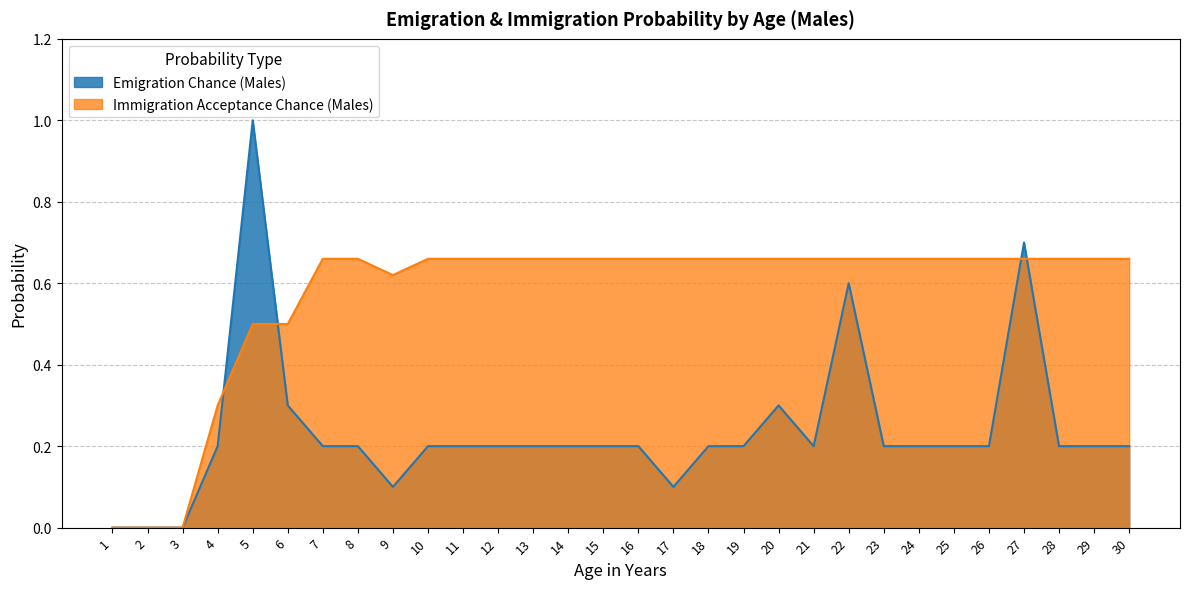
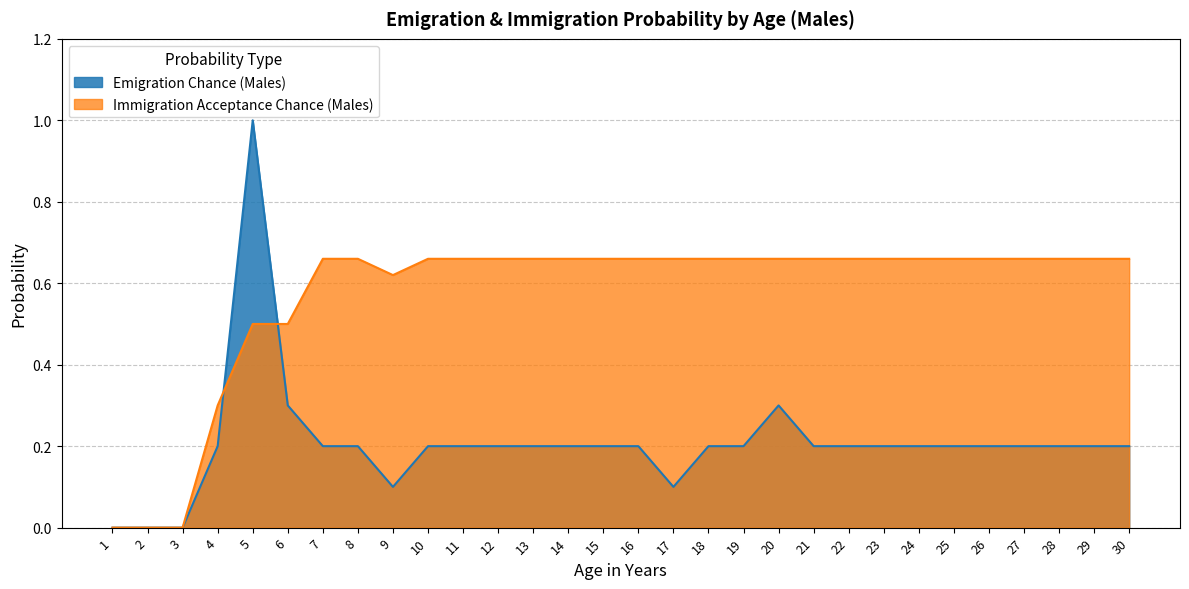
  {
    "Emigration Chance (Males)": {
      "4": 0.2,
      "5": 1.0,
      "6": 0.3,
      "7": 0.2,
      "8": 0.2,
      "9": 0.1,
      "10": 0.2,
      "11": 0.2,
      "12": 0.2,
      "13": 0.2,
      "14": 0.2,
      "15": 0.2,
      "16": 0.2,
      "17": 0.1,
      "18": 0.2,
      "19": 0.2,
      "20": 0.3,
      "21": 0.2,
-     "22": 0.6,
+     "22": 0.2,
      "23": 0.2,
      "24": 0.2,
      "25": 0.2,
      "26": 0.2,
-     "27": 0.7,
+     "27": 0.2,
      "28": 0.2,
      "29": 0.2,
      "30": 0.2
    },
    "Immigration Acceptance Chance (Males)": {
      "4": 0.3,
      "5": 0.5,
      "6": 0.5,
      "7": 0.66,
      "8": 0.66,
      "9": 0.62,
      "10": 0.66,
      "11": 0.66,
      "12": 0.66,
      "13": 0.66,
      "14": 0.66,
      "15": 0.66,
      "16": 0.66,
      "17": 0.66,
      "18": 0.66,
      "19": 0.66,
      "20": 0.66,
      "21": 0.66,
      "22": 0.66,
      "23": 0.66,
      "24": 0.66,
      "25": 0.66,
      "26": 0.66,
      "27": 0.66,
      "28": 0.66,
      "29": 0.66,
      "30": 0.66
    }
  }
